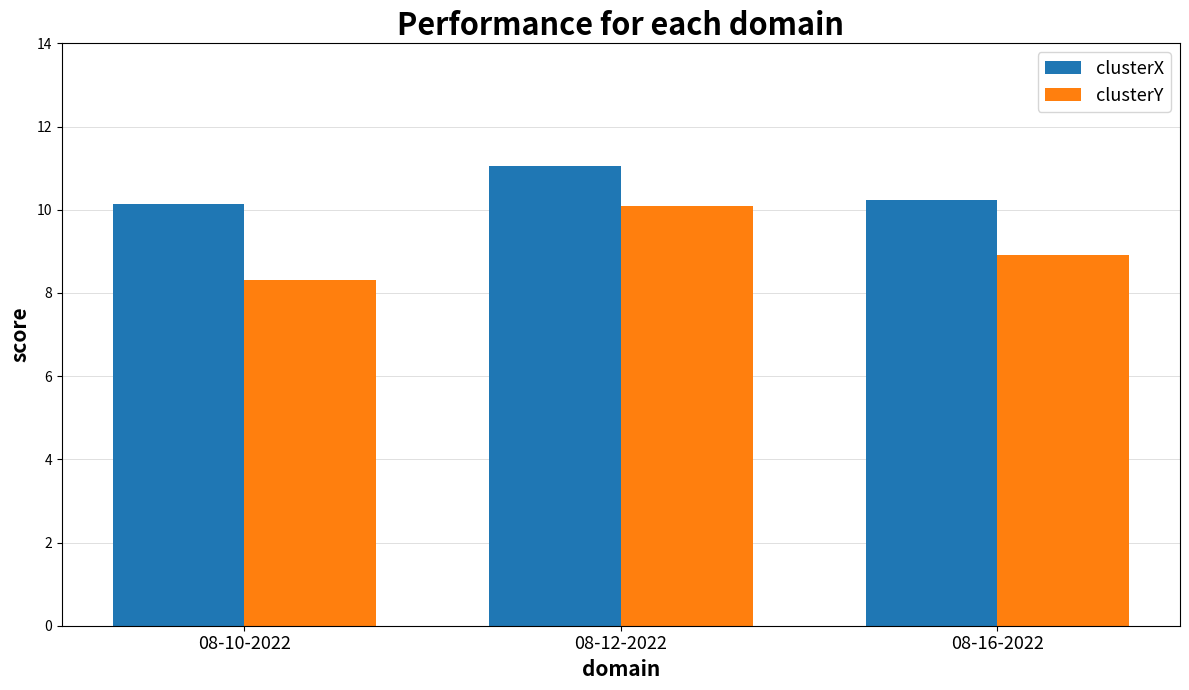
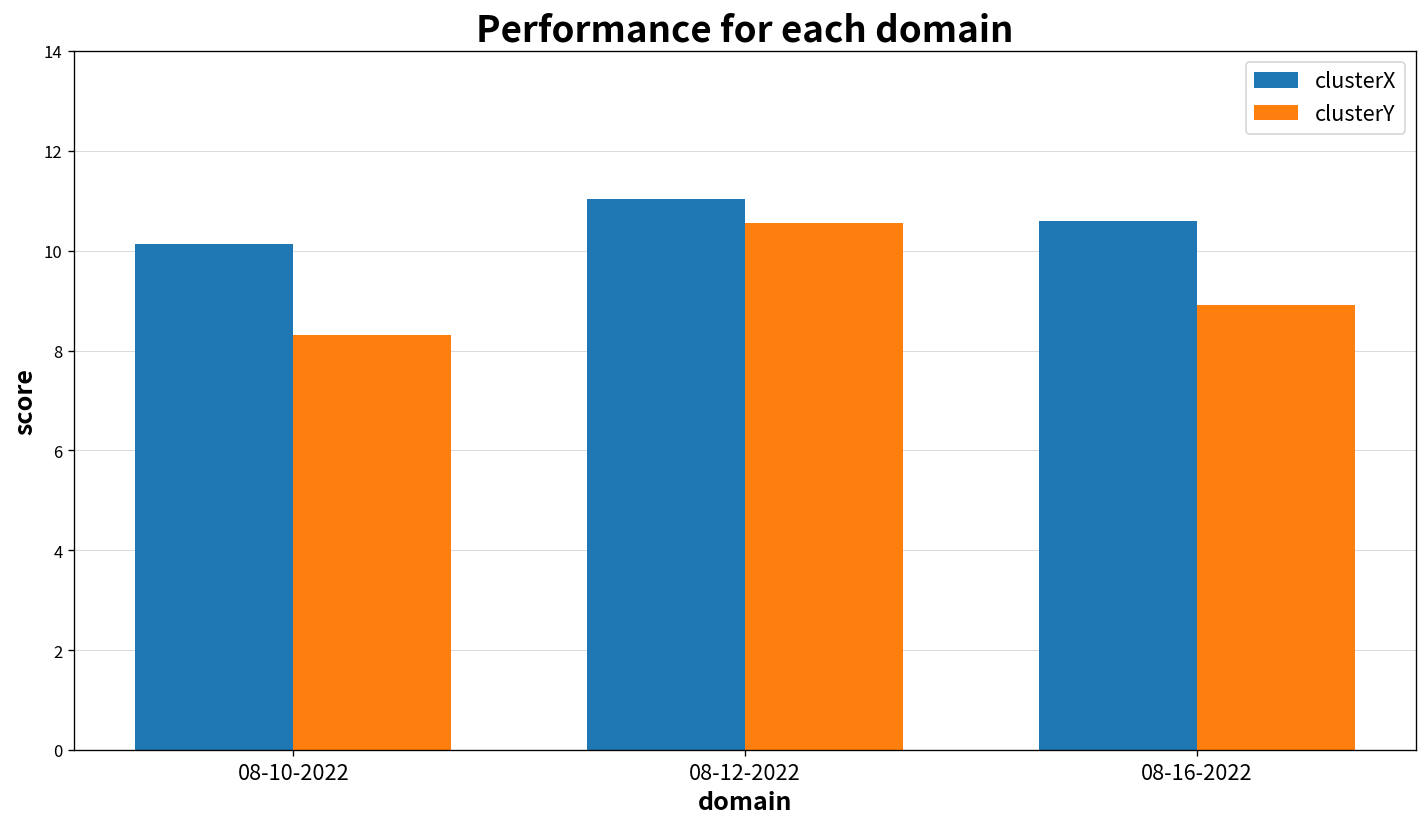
  {
    "clusterX": {
      "08-10-2022": 10.1,
      "08-12-2022": 11.0,
-     "08-16-2022": 10.2
+     "08-16-2022": 10.6
    },
    "clusterY": {
      "08-10-2022": 8.3,
-     "08-12-2022": 10.1,
+     "08-12-2022": 10.5,
      "08-16-2022": 8.9
    }
  }
